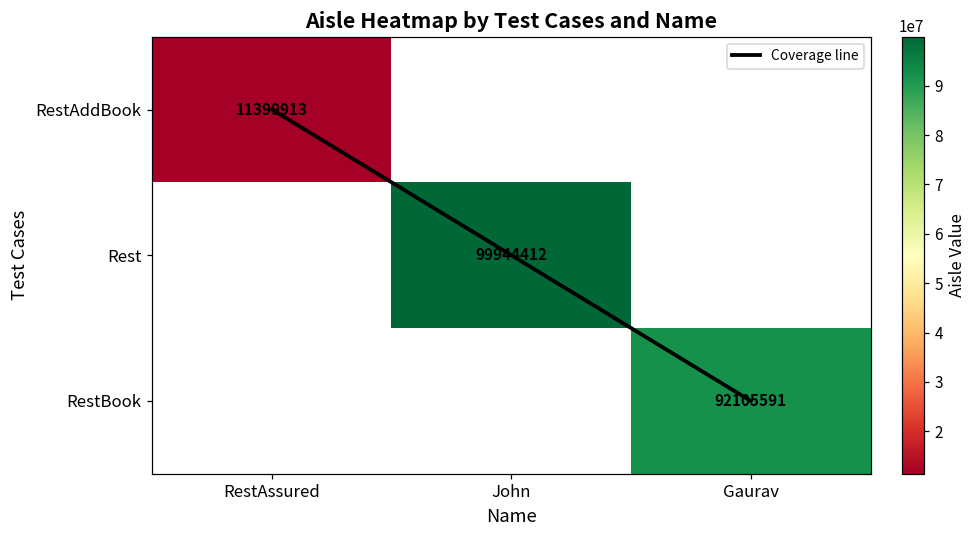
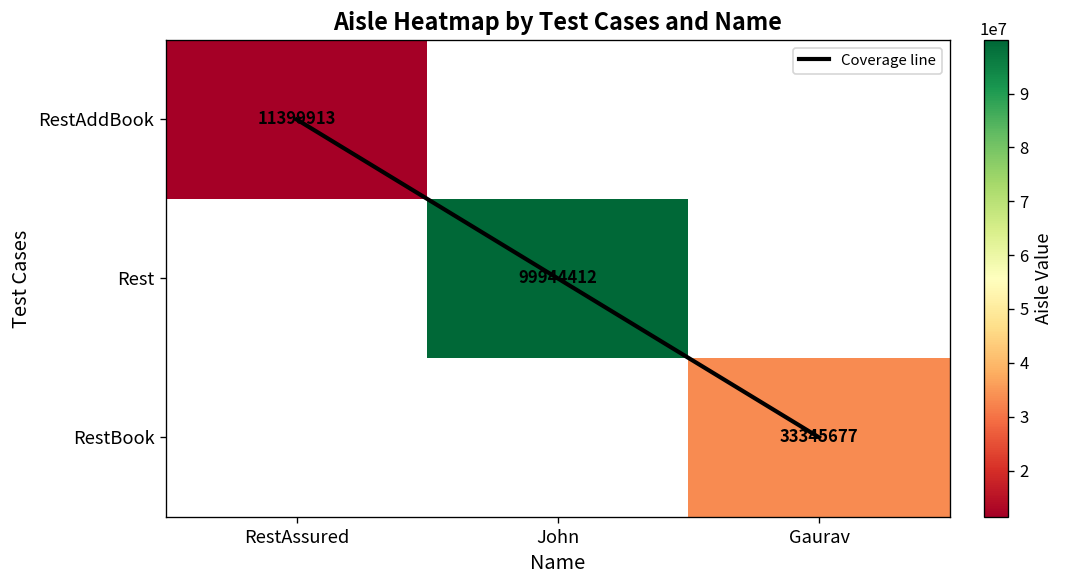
  {
    "RestBook": {
-     "Gaurav": 92105591
+     "Gaurav": 33345677
    }
  }
